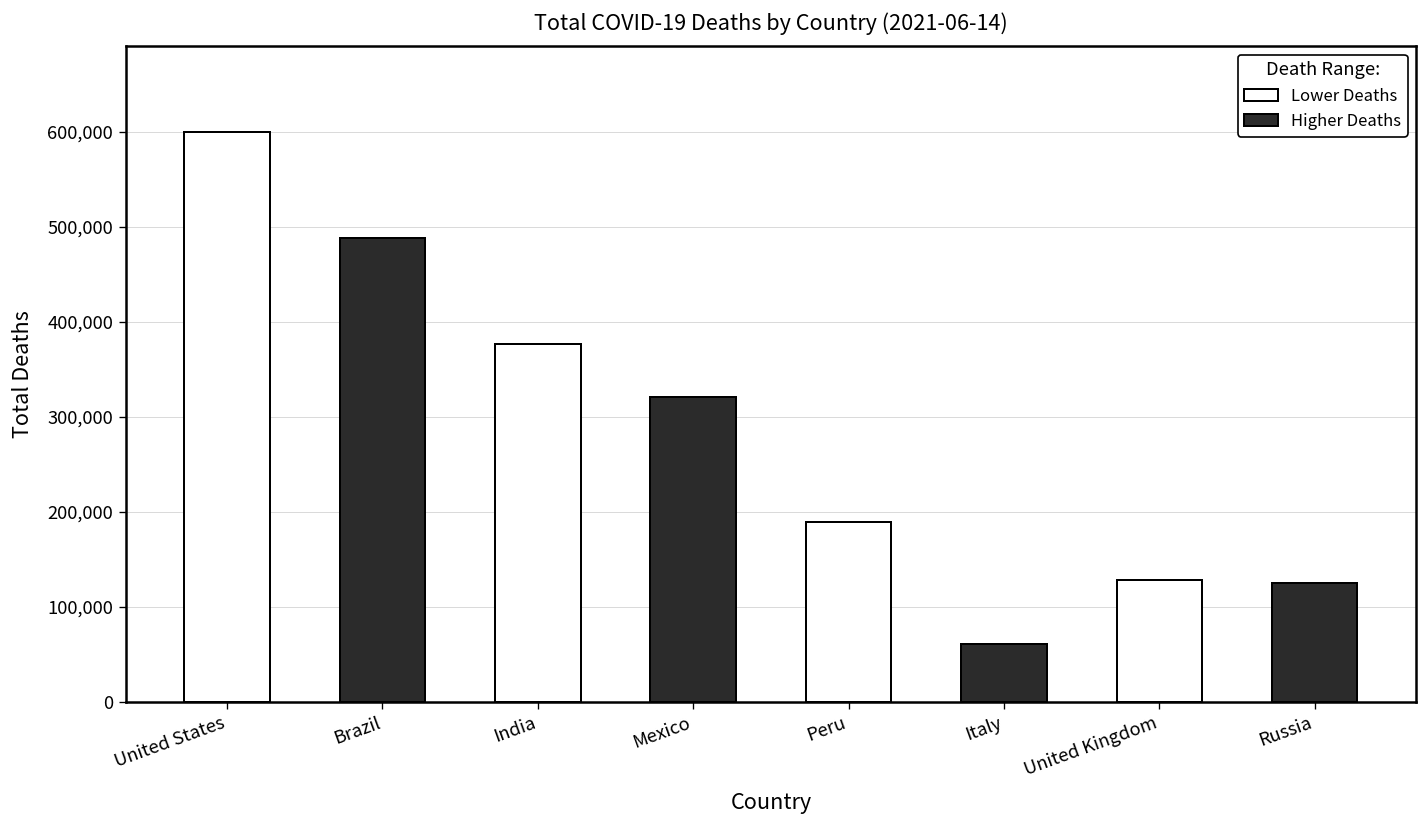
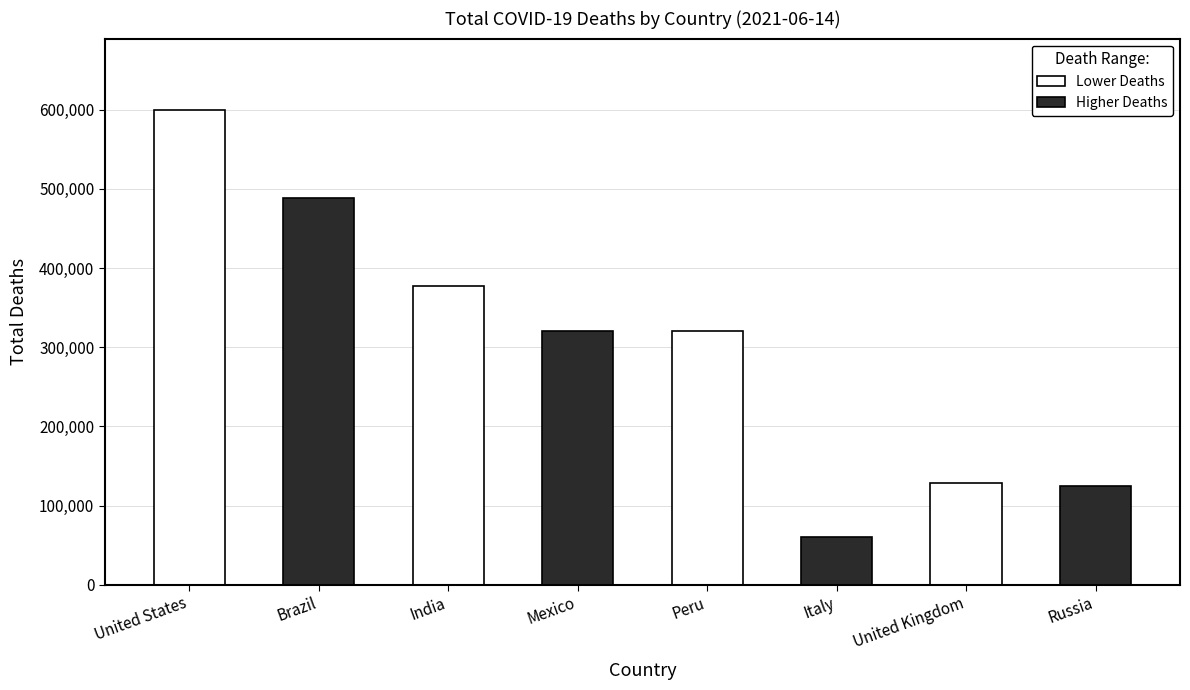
  {
    "United States": "600,000",
    "Brazil": "490,000",
    "India": "380,000",
    "Mexico": "320,000",
-   "Peru": "190,000",
+   "Peru": "320,000",
    "Italy": "60,000",
    "United Kingdom": "130,000",
    "Russia": "120,000"
  }
